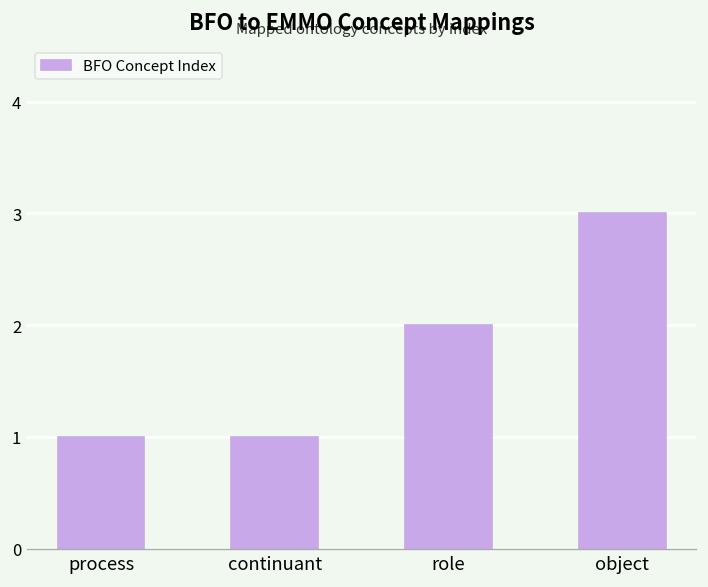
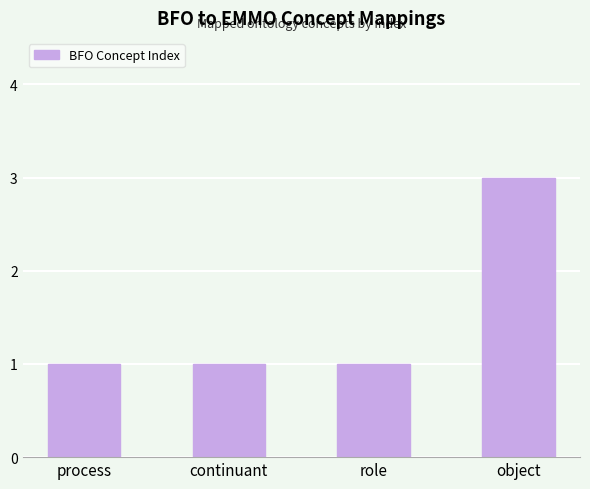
  {
    "process": 1,
    "continuant": 1,
-   "role": 2,
+   "role": 1,
    "object": 3
  }
